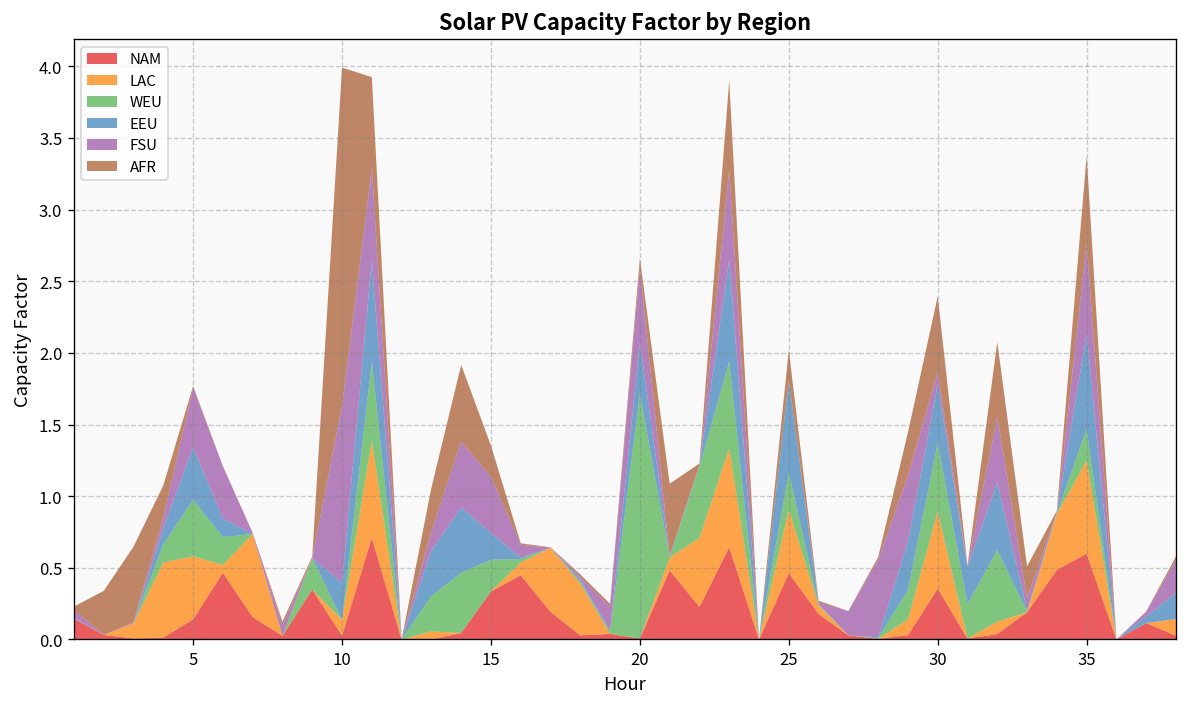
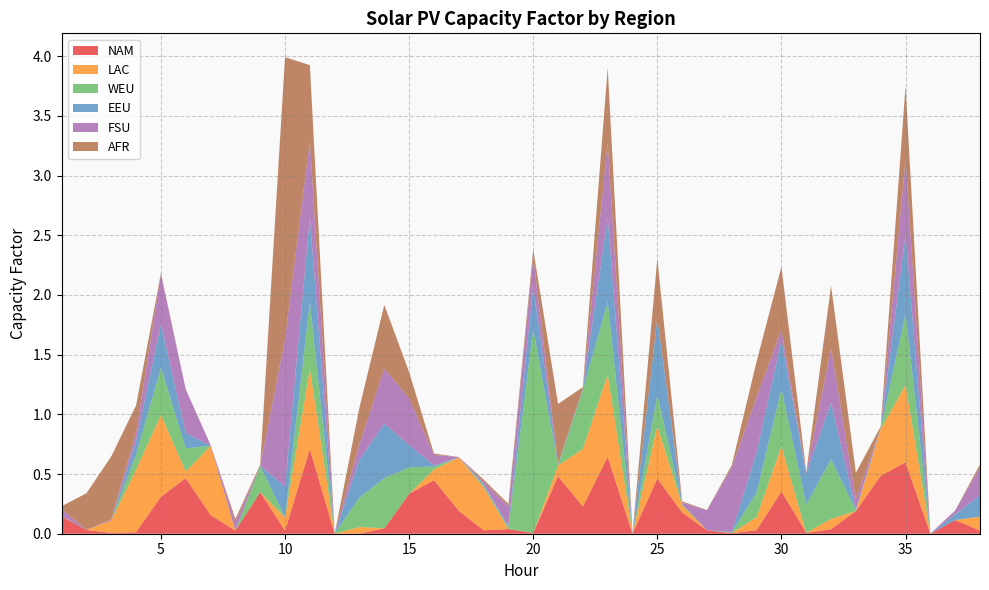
  {
    "NAM": {
-     "5": 0.14,
+     "5": 0.31,
      "10": 0.03,
      "25": 0.46,
      "30": 0.35,
      "35": 0.60
    },
    "LAC": {
-     "5": 0.44,
+     "5": 0.69,
      "25": 0.44,
-     "30": 0.54,
+     "30": 0.38,
      "35": 0.65
    },
    "WEU": {
      "5": 0.39,
      "15": 0.22,
      "20": 1.71,
      "25": 0.26,
      "30": 0.48,
-     "35": 0.22
+     "35": 0.59
    },
    "EEU": {
      "5": 0.37,
      "10": 0.26,
      "15": 0.19,
      "20": 0.36,
      "30": 0.41,
      "35": 0.67
    },
    "FSU": {
      "10": 1.24,
      "15": 0.39,
-     "20": 0.52,
+     "20": 0.24,
      "30": 0.09,
      "35": 0.63
    },
    "AFR": {
      "10": 2.36,
      "15": 0.22,
      "20": 0.06,
-     "25": 0.21,
+     "25": 0.49,
      "30": 0.53,
      "35": 0.61
    }
  }
